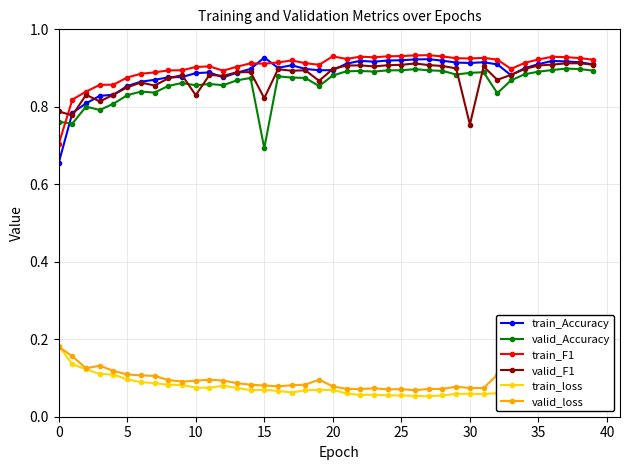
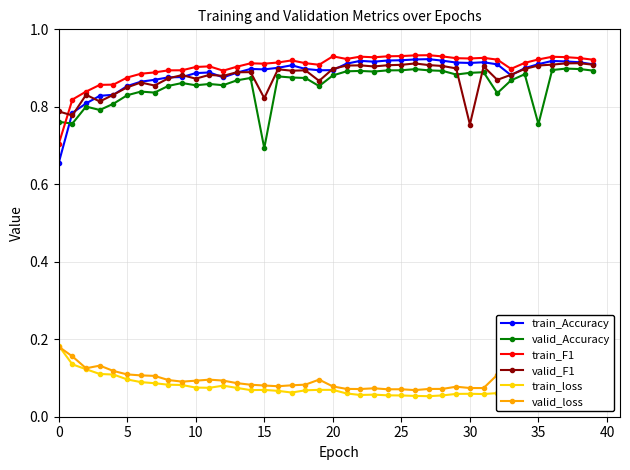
  {
    "train_Accuracy": {
      "0": 0.65,
      "10": 0.89,
-     "15": 0.93,
+     "15": 0.90,
      "25": 0.92,
      "30": 0.91
    },
    "valid_Accuracy": {
      "0": 0.76,
      "5": 0.83,
      "10": 0.86,
      "15": 0.69,
      "20": 0.88,
      "25": 0.89,
      "30": 0.89,
-     "35": 0.89
+     "35": 0.76
    },
    "train_F1": {
      "0": 0.70,
      "5": 0.88,
      "10": 0.90,
      "15": 0.91,
      "20": 0.93,
      "25": 0.93,
      "30": 0.92,
      "35": 0.92
    },
    "valid_F1": {
      "0": 0.79,
-     "10": 0.83,
+     "10": 0.87,
      "15": 0.82,
      "25": 0.91,
      "30": 0.75
    }
  }
